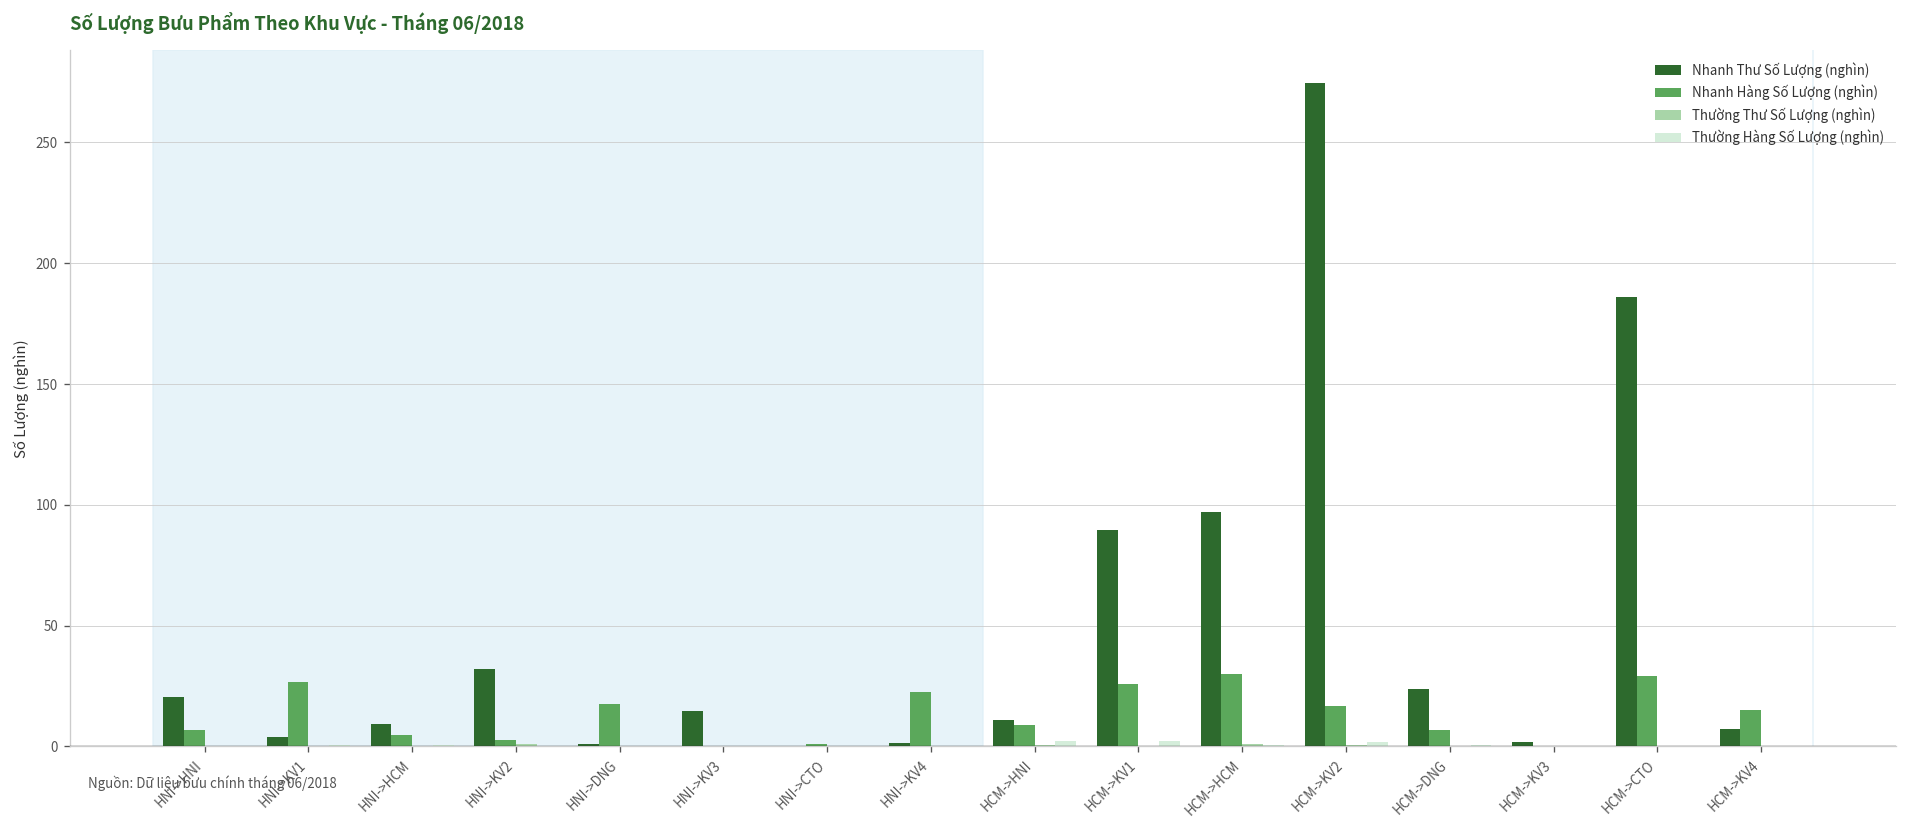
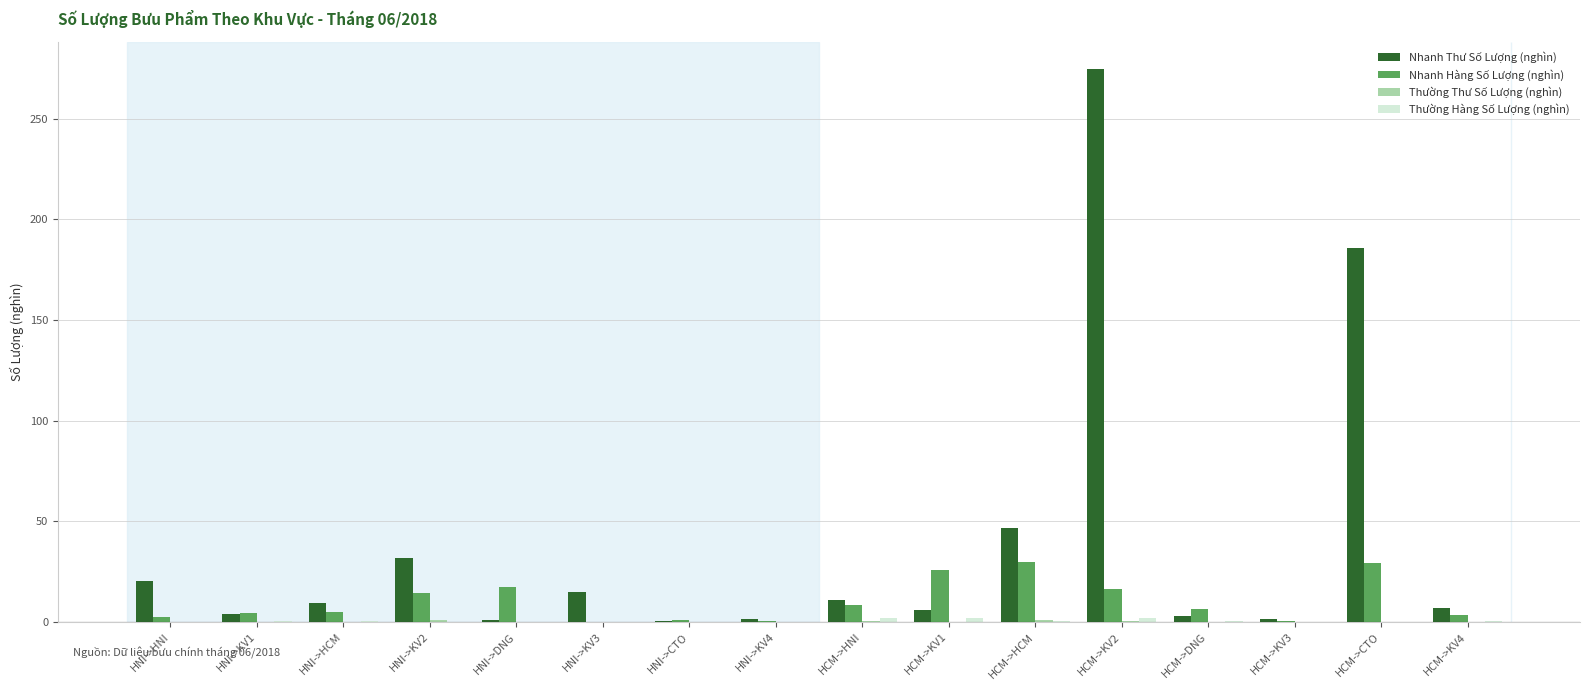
  {
    "Nhanh Thư Số Lượng (nghìn)": {
      "HNI->HNI": 20,
      "HNI->KV1": 4,
      "HNI->HCM": 9,
      "HNI->KV2": 32,
      "HNI->KV3": 15,
      "HNI->KV4": 1,
      "HCM->HNI": 11,
-     "HCM->KV1": 90,
-     "HCM->HCM": 97,
+     "HCM->KV1": 6,
+     "HCM->HCM": 47,
      "HCM->KV2": 275,
-     "HCM->DNG": 24,
+     "HCM->DNG": 3,
      "HCM->KV3": 2,
      "HCM->CTO": 186,
      "HCM->KV4": 7
    },
    "Nhanh Hàng Số Lượng (nghìn)": {
-     "HNI->HNI": 7,
-     "HNI->KV1": 27,
+     "HNI->HNI": 3,
+     "HNI->KV1": 4,
      "HNI->HCM": 5,
-     "HNI->KV2": 3,
+     "HNI->KV2": 15,
      "HNI->DNG": 18,
-     "HNI->KV4": 23,
+     "HNI->KV4": 1,
      "HCM->HNI": 9,
      "HCM->KV1": 26,
      "HCM->HCM": 30,
      "HCM->KV2": 17,
      "HCM->DNG": 7,
      "HCM->CTO": 29,
-     "HCM->KV4": 15
+     "HCM->KV4": 4
    },
    "Thường Hàng Số Lượng (nghìn)": {
      "HCM->HNI": 2,
      "HCM->KV1": 2,
      "HCM->KV2": 2
    }
  }
